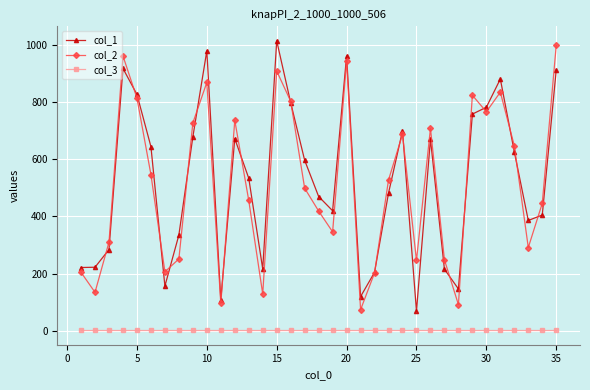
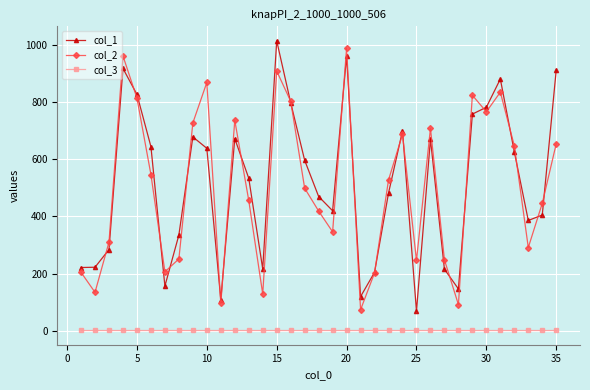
  {
    "col_1": {
      "5": 830,
-     "10": 980,
+     "10": 640,
      "15": 1020,
      "20": 960,
      "25": 70,
      "30": 780,
      "35": 910
    },
    "col_2": {
      "5": 820,
      "10": 870,
      "15": 910,
-     "20": 950,
+     "20": 990,
      "25": 250,
      "30": 770,
-     "35": 1000
+     "35": 660
    },
    "col_3": {
      "5": 0,
      "10": 0,
      "15": 0,
      "20": 0,
      "25": 0,
      "30": 0,
      "35": 0
    }
  }
